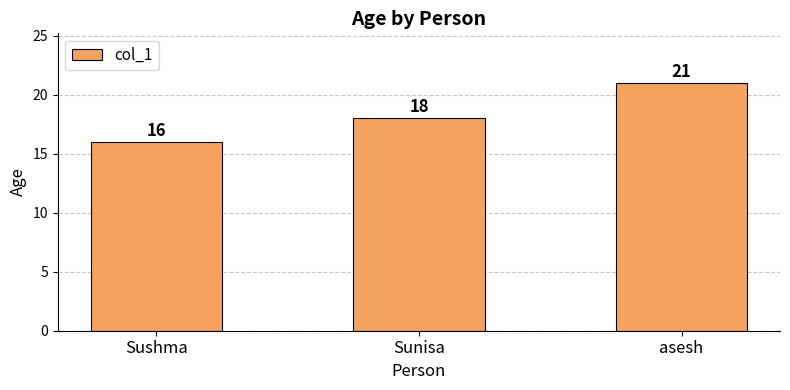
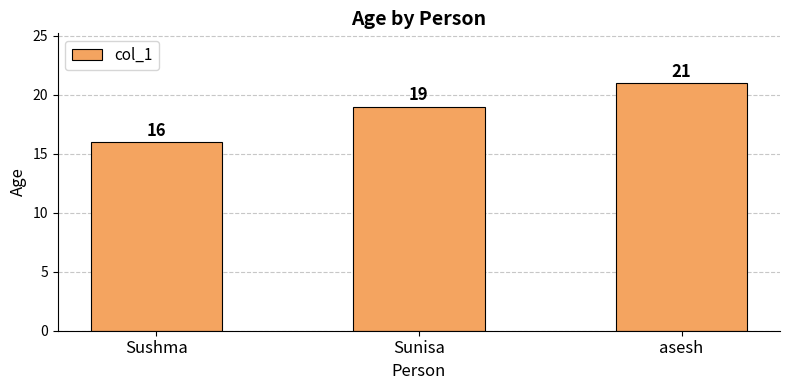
  {
    "Sushma": 16,
-   "Sunisa": 18,
+   "Sunisa": 19,
    "asesh": 21
  }
